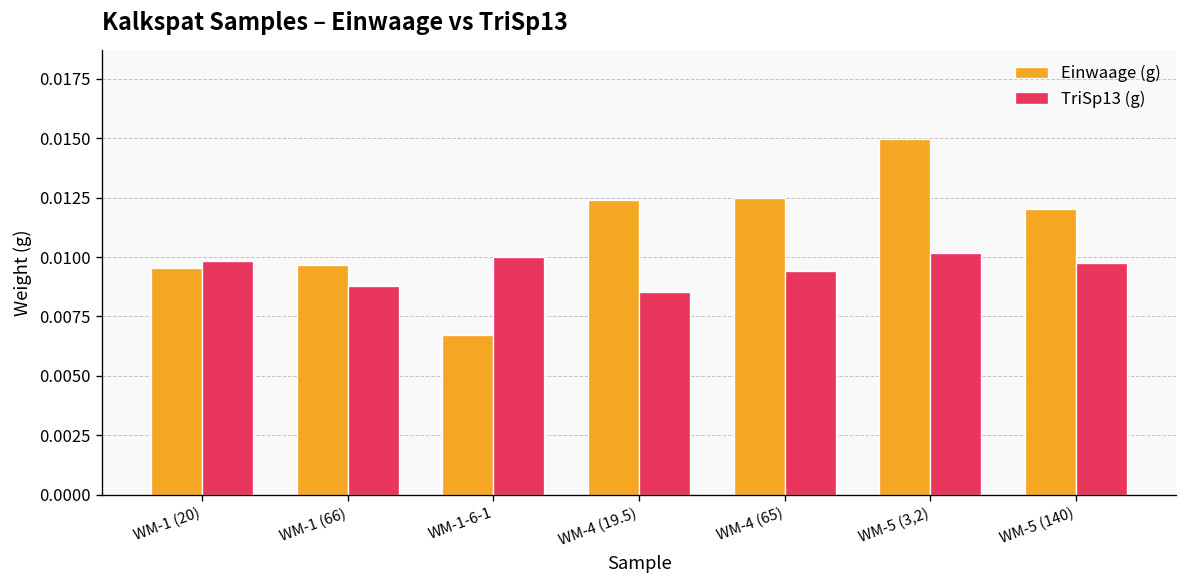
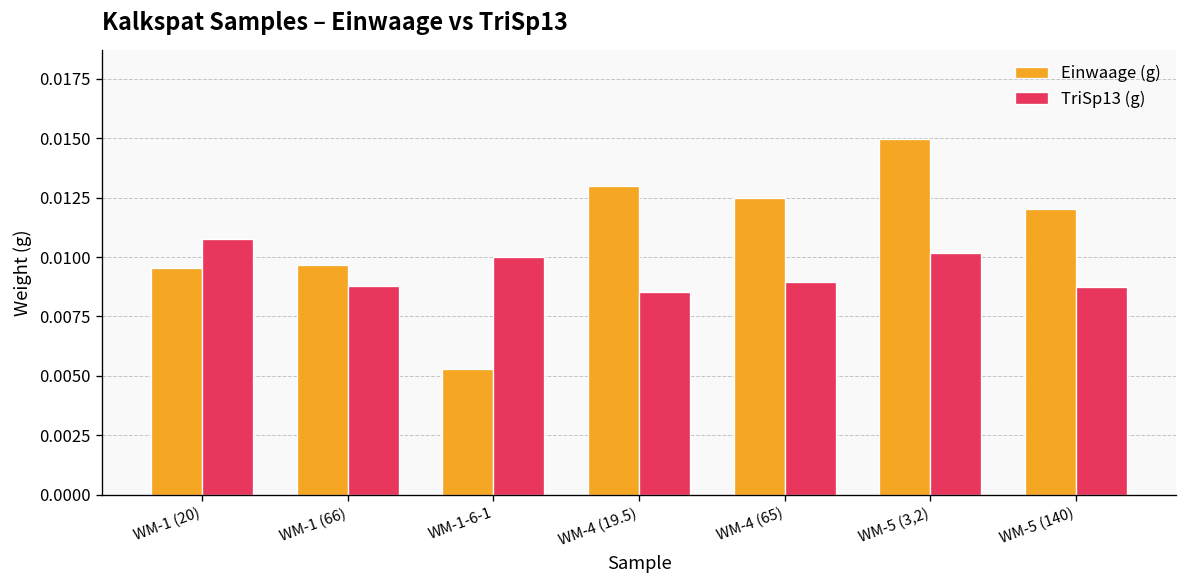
  {
    "Einwaage (g)": {
      "WM-1 (20)": 0.0095,
      "WM-1 (66)": 0.0097,
-     "WM-1-6-1": 0.0067,
-     "WM-4 (19.5)": 0.0124,
+     "WM-1-6-1": 0.0053,
+     "WM-4 (19.5)": 0.0130,
      "WM-4 (65)": 0.0125,
      "WM-5 (3,2)": 0.0150,
      "WM-5 (140)": 0.0120
    },
    "TriSp13 (g)": {
-     "WM-1 (20)": 0.0098,
+     "WM-1 (20)": 0.0107,
      "WM-1 (66)": 0.0088,
      "WM-1-6-1": 0.0100,
      "WM-4 (19.5)": 0.0085,
-     "WM-4 (65)": 0.0094,
+     "WM-4 (65)": 0.0089,
      "WM-5 (3,2)": 0.0102,
-     "WM-5 (140)": 0.0097
+     "WM-5 (140)": 0.0088
    }
  }
